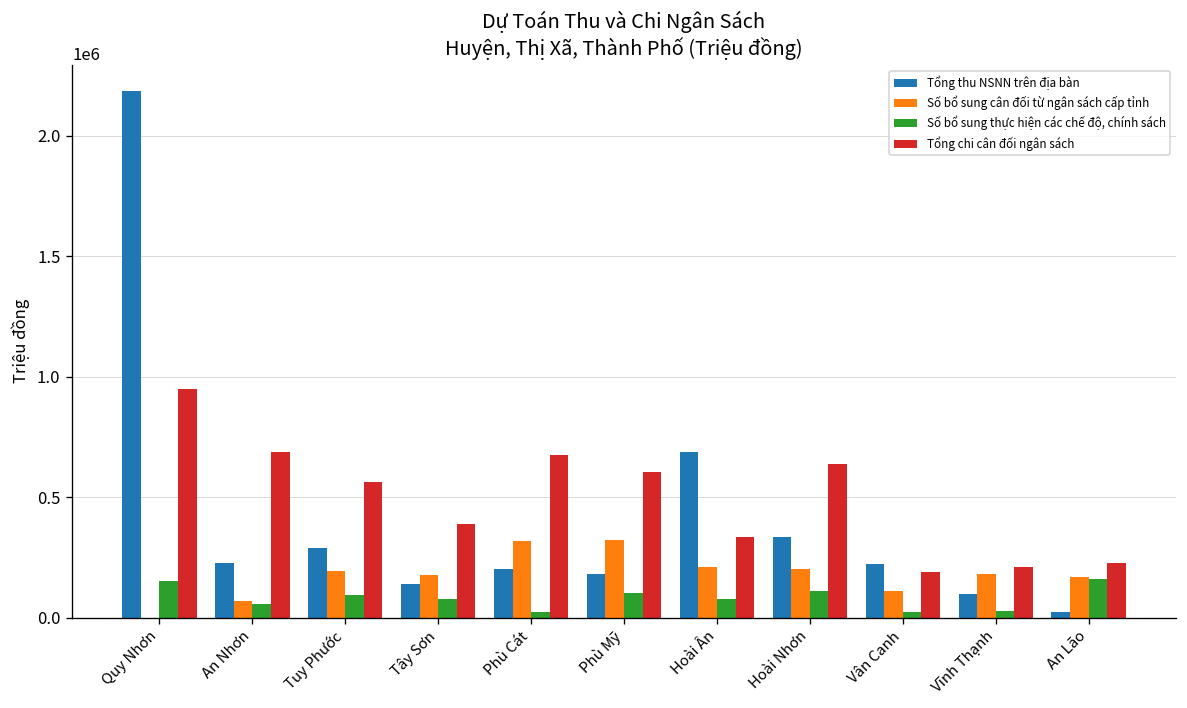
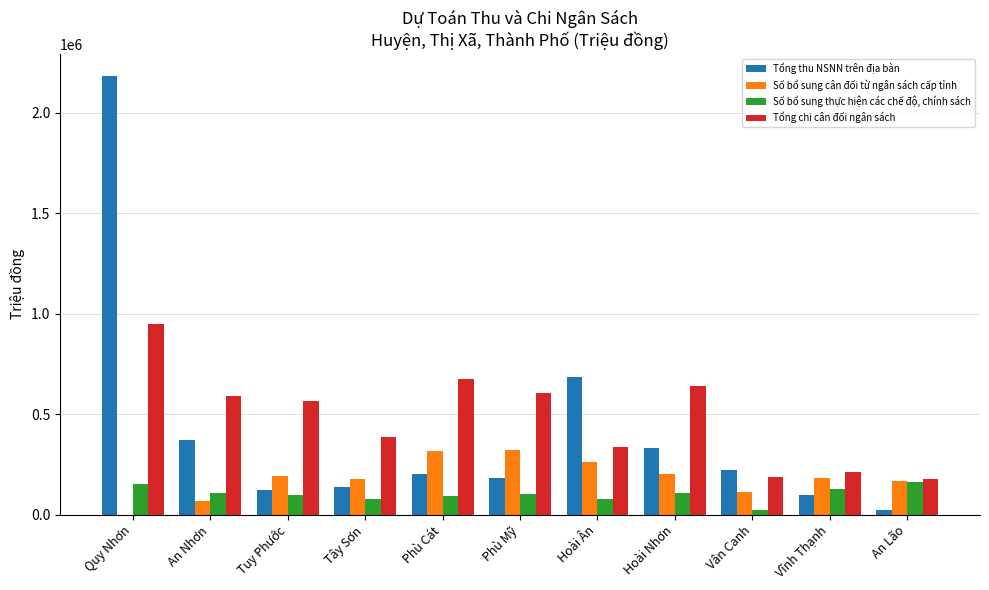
  {
    "Tổng thu NSNN trên địa bàn": {
      "Quy Nhơn": 2180000,
-     "An Nhơn": 230000,
-     "Tuy Phước": 290000,
+     "An Nhơn": 370000,
+     "Tuy Phước": 120000,
      "Tây Sơn": 140000,
      "Phù Cát": 200000,
      "Phù Mỹ": 180000,
      "Hoài Ân": 690000,
      "Hoài Nhơn": 330000,
      "Vân Canh": 220000,
      "Vĩnh Thạnh": 100000,
      "An Lão": 20000
    },
    "Số bổ sung cân đối từ ngân sách cấp tỉnh": {
      "Quy Nhơn": 0,
      "An Nhơn": 70000,
      "Tuy Phước": 190000,
      "Tây Sơn": 180000,
      "Phù Cát": 320000,
      "Phù Mỹ": 320000,
-     "Hoài Ân": 210000,
+     "Hoài Ân": 260000,
      "Hoài Nhơn": 200000,
      "Vân Canh": 110000,
      "Vĩnh Thạnh": 180000,
      "An Lão": 170000
    },
    "Số bổ sung thực hiện các chế độ, chính sách": {
      "Quy Nhơn": 150000,
-     "An Nhơn": 50000,
+     "An Nhơn": 110000,
      "Tuy Phước": 100000,
      "Tây Sơn": 80000,
-     "Phù Cát": 30000,
+     "Phù Cát": 90000,
      "Phù Mỹ": 100000,
      "Hoài Ân": 80000,
      "Hoài Nhơn": 110000,
      "Vân Canh": 20000,
-     "Vĩnh Thạnh": 30000,
+     "Vĩnh Thạnh": 130000,
      "An Lão": 160000
    },
    "Tổng chi cân đối ngân sách": {
      "Quy Nhơn": 950000,
-     "An Nhơn": 690000,
+     "An Nhơn": 590000,
      "Tuy Phước": 560000,
      "Tây Sơn": 390000,
      "Phù Cát": 670000,
      "Phù Mỹ": 600000,
      "Hoài Ân": 340000,
      "Hoài Nhơn": 640000,
      "Vân Canh": 190000,
      "Vĩnh Thạnh": 210000,
-     "An Lão": 230000
+     "An Lão": 180000
    }
  }
